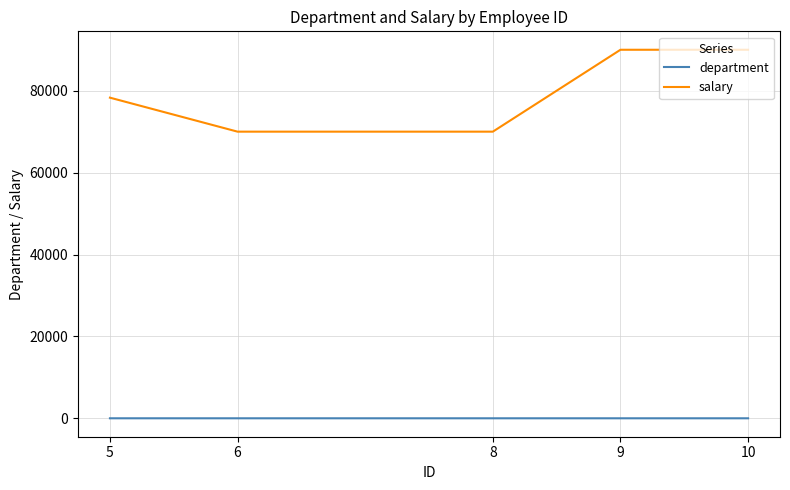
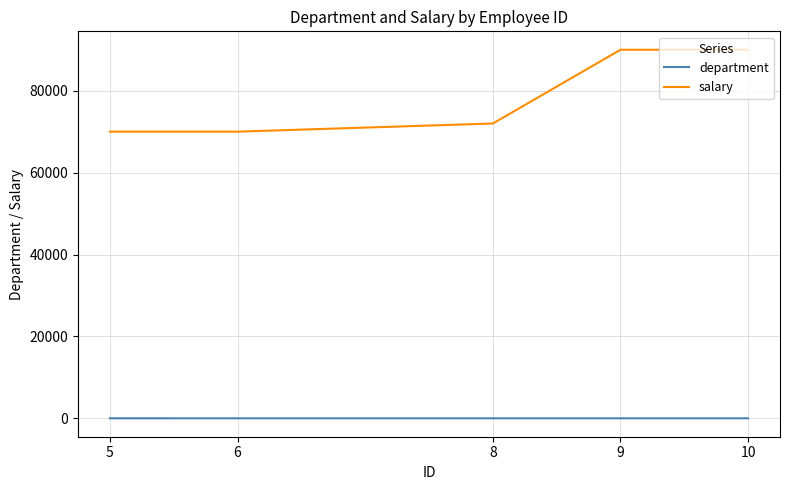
  {
    "department": {
      "5": 0,
      "6": 0,
      "8": 0,
      "9": 0,
      "10": 0
    },
    "salary": {
-     "5": 78000,
+     "5": 70000,
      "6": 70000,
-     "8": 70000,
+     "8": 72000,
      "9": 90000
    }
  }
